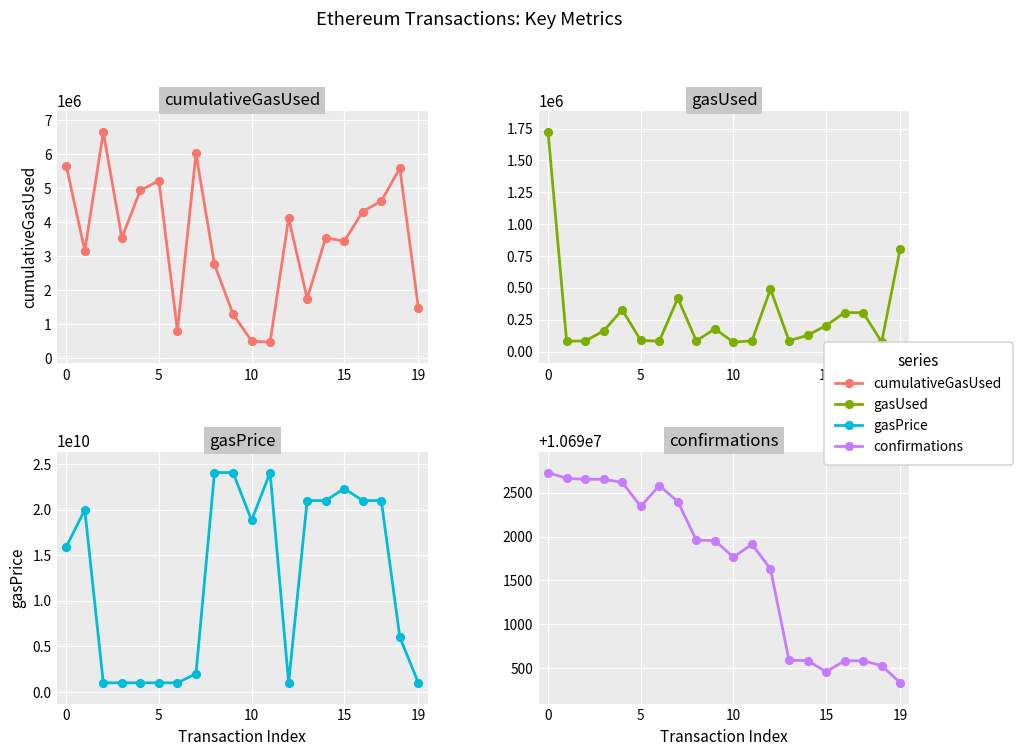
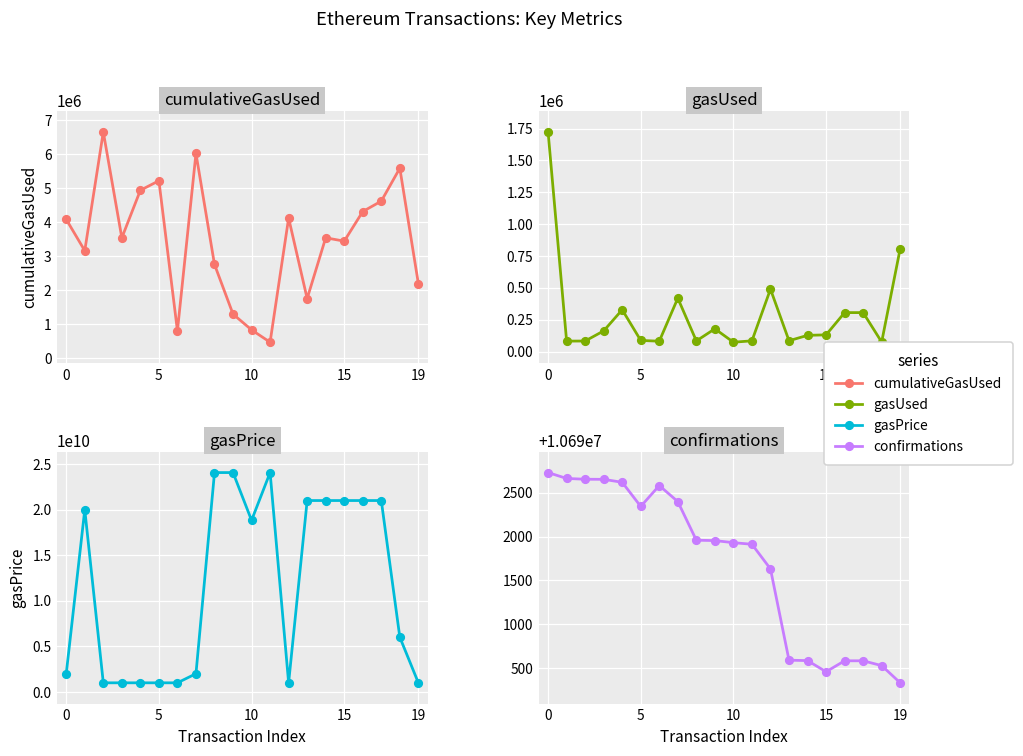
  {
    "cumulativeGasUsed": {
-     "0": 5700000,
+     "0": 4100000,
      "5": 5200000,
-     "10": 500000,
+     "10": 800000,
      "15": 3400000,
-     "19": 1500000
+     "19": 2200000
    },
    "gasUsed": {
      "0": 1720000,
      "5": 90000,
      "10": 70000,
-     "15": 200000,
+     "15": 130000,
      "19": 810000
    },
    "gasPrice": {
-     "0": 16000000000,
+     "0": 2000000000,
      "5": 1000000000,
      "10": 19000000000,
-     "15": 22000000000,
+     "15": 21000000000,
      "19": 1000000000
    },
    "confirmations": {
      "0": 10692700,
      "5": 10692300,
-     "10": 10691800,
+     "10": 10691900,
      "15": 10690500,
      "19": 10690300
    }
  }
